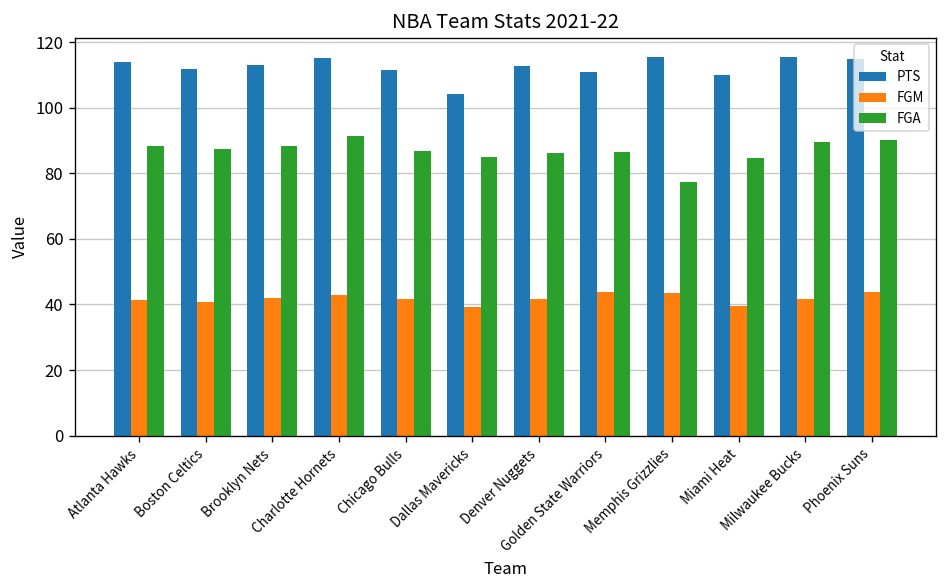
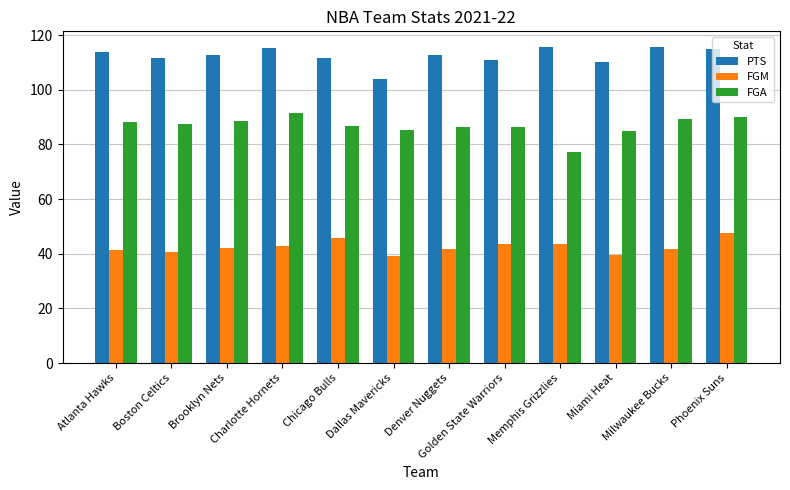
  {
    "PTS": {
      "Atlanta Hawks": 114,
      "Boston Celtics": 112,
      "Brooklyn Nets": 113,
      "Charlotte Hornets": 115,
      "Chicago Bulls": 112,
      "Dallas Mavericks": 104,
      "Denver Nuggets": 113,
      "Golden State Warriors": 111,
      "Memphis Grizzlies": 116,
      "Miami Heat": 110,
      "Milwaukee Bucks": 116
    },
    "FGM": {
      "Atlanta Hawks": 42,
      "Boston Celtics": 41,
      "Brooklyn Nets": 42,
      "Charlotte Hornets": 43,
-     "Chicago Bulls": 42,
+     "Chicago Bulls": 46,
      "Dallas Mavericks": 39,
      "Denver Nuggets": 42,
      "Golden State Warriors": 44,
      "Memphis Grizzlies": 44,
      "Miami Heat": 40,
      "Milwaukee Bucks": 42,
-     "Phoenix Suns": 44
+     "Phoenix Suns": 48
    },
    "FGA": {
      "Atlanta Hawks": 88,
      "Boston Celtics": 87,
      "Brooklyn Nets": 88,
      "Charlotte Hornets": 91,
      "Chicago Bulls": 87,
      "Dallas Mavericks": 85,
      "Denver Nuggets": 86,
      "Golden State Warriors": 86,
      "Memphis Grizzlies": 77,
      "Miami Heat": 85,
      "Milwaukee Bucks": 89,
      "Phoenix Suns": 90
    }
  }
